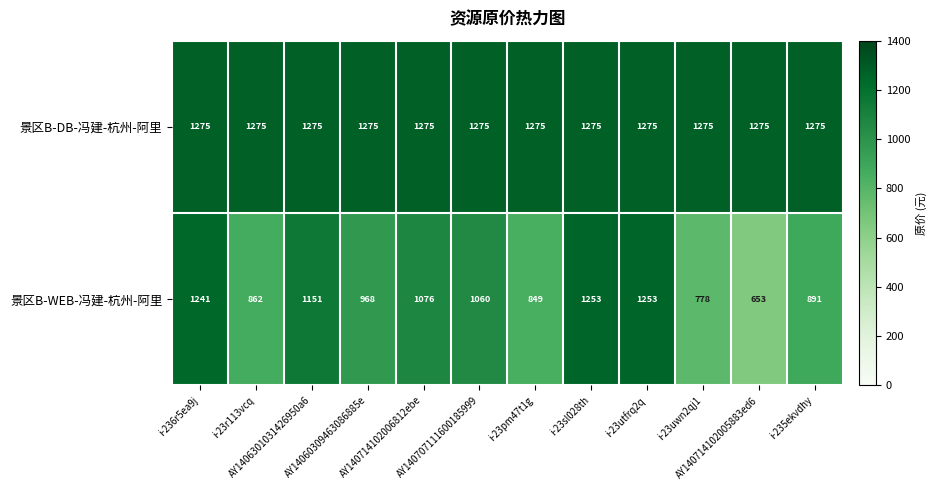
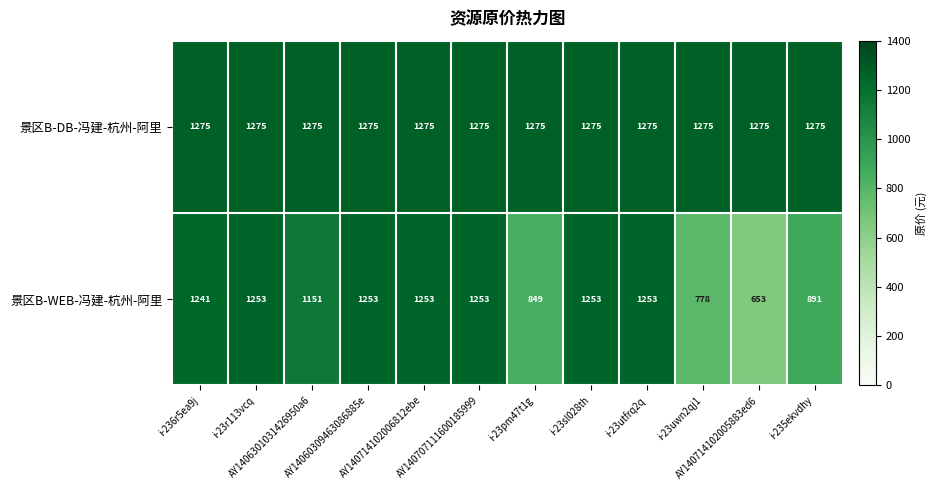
  {
    "景区B-DB-冯建-杭州-阿里": {
      "i-236r5ea9j": 1275,
      "i-23r113vcq": 1275,
      "AY1406301031426950a6": 1275,
      "AY14060309463086885e": 1275,
      "AY140714102006812ebe": 1275,
      "AY140707111600185999": 1275,
      "i-23pm47t1g": 1275,
      "i-23sl028th": 1275,
      "i-23utfrq2q": 1275,
      "i-23uwn2qj1": 1275,
      "AY140714102005883ed6": 1275,
      "i-235ekvdhy": 1275
    },
    "景区B-WEB-冯建-杭州-阿里": {
      "i-236r5ea9j": 1241,
-     "i-23r113vcq": 862,
+     "i-23r113vcq": 1253,
      "AY1406301031426950a6": 1151,
-     "AY14060309463086885e": 968,
-     "AY140714102006812ebe": 1076,
-     "AY140707111600185999": 1060,
+     "AY14060309463086885e": 1253,
+     "AY140714102006812ebe": 1253,
+     "AY140707111600185999": 1253,
      "i-23pm47t1g": 849,
      "i-23sl028th": 1253,
      "i-23utfrq2q": 1253,
      "i-23uwn2qj1": 778,
      "AY140714102005883ed6": 653,
      "i-235ekvdhy": 891
    }
  }
